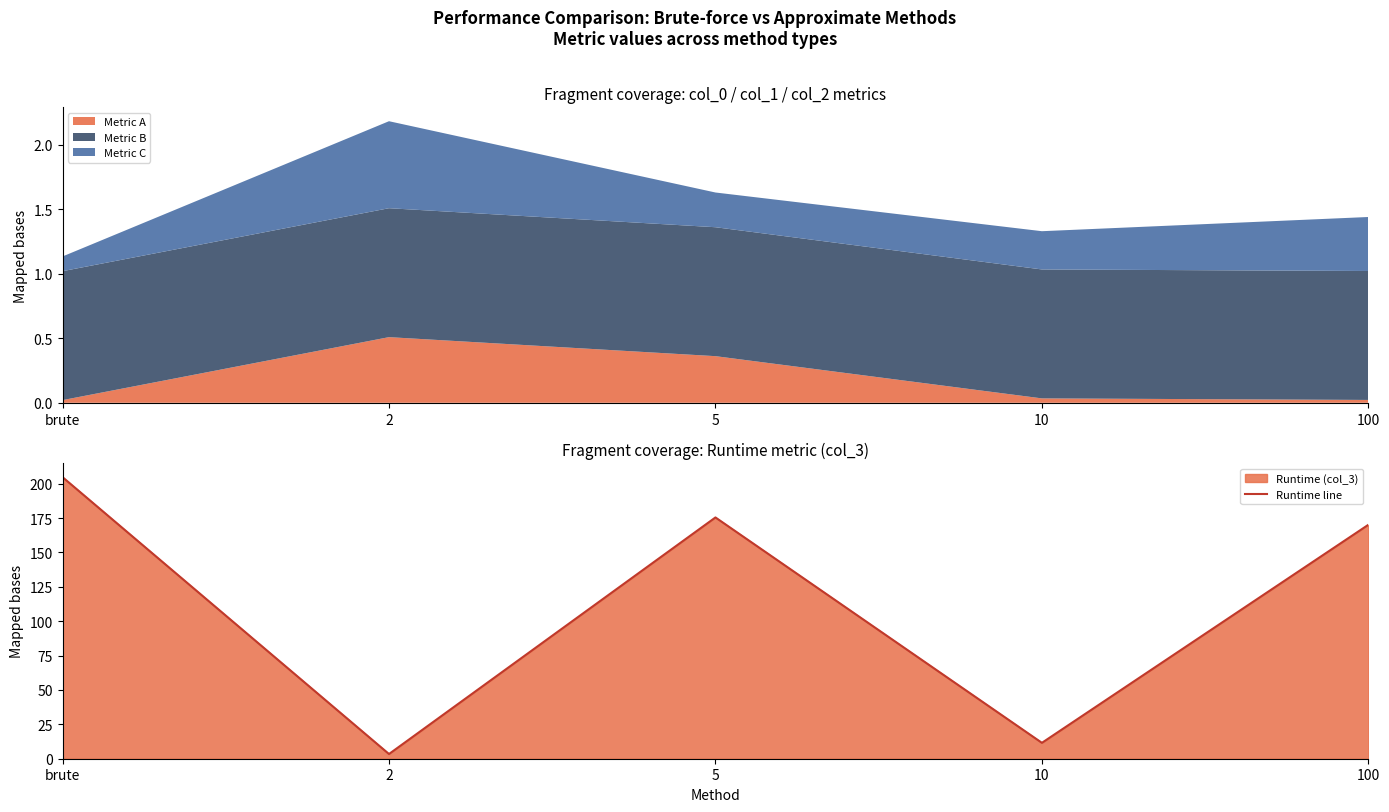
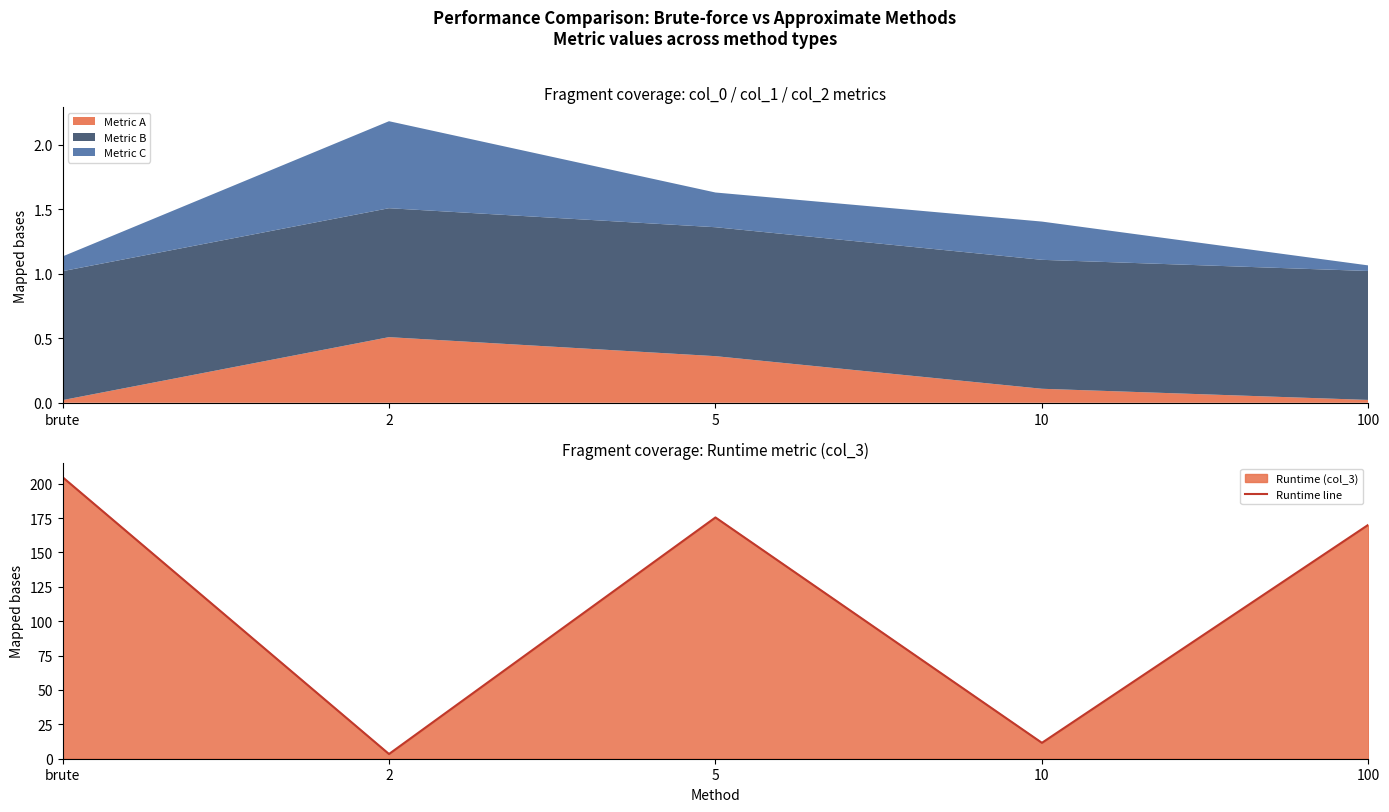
  {
    "Fragment coverage: col_0 / col_1 / col_2 metrics": {
      "Metric A": {
        "brute": 0.02,
        "2": 0.51,
        "5": 0.36,
-       "10": 0.03,
+       "10": 0.11,
        "100": 0.02
      },
      "Metric B": {
        "brute": 1.00,
        "2": 1.00,
        "5": 1.00,
        "10": 1.00,
        "100": 1.00
      },
      "Metric C": {
        "brute": 0.11,
        "2": 0.67,
        "5": 0.27,
        "10": 0.30,
-       "100": 0.42
+       "100": 0.04
      }
    },
    "Fragment coverage: Runtime metric (col_3)": {
      "brute": 205,
      "2": 3,
      "5": 175,
      "10": 12,
      "100": 170
    }
  }
